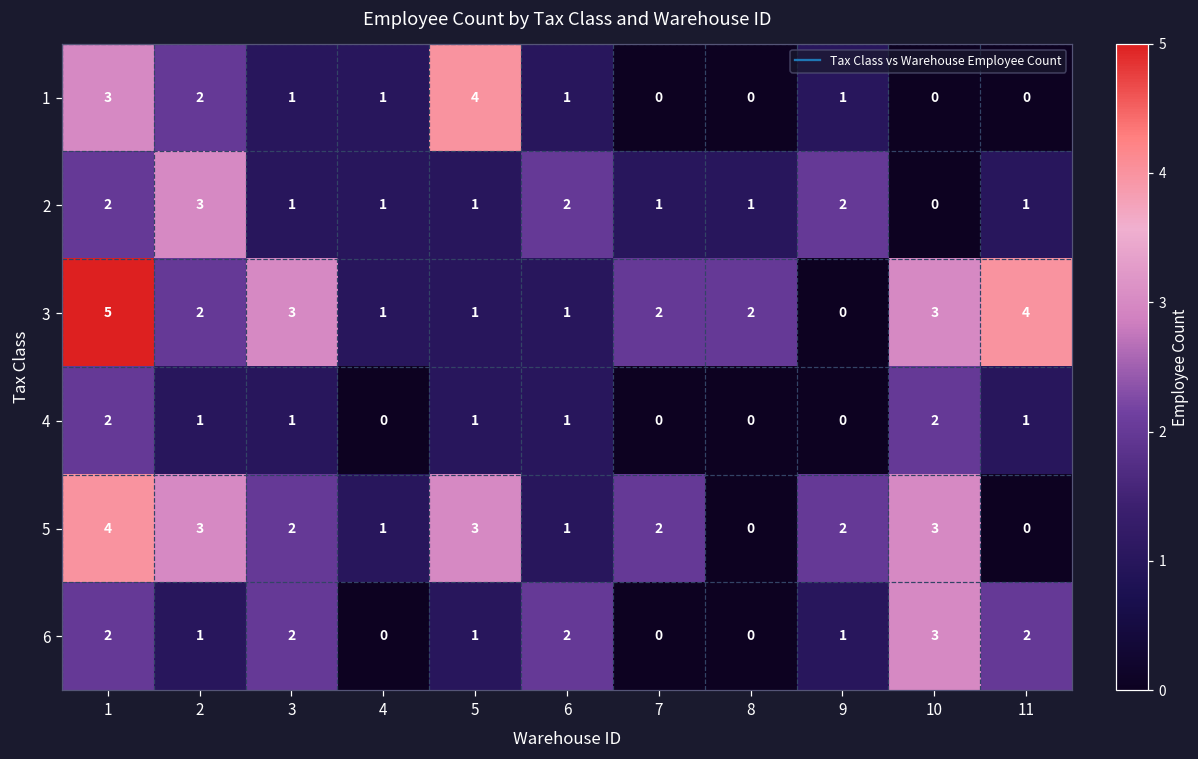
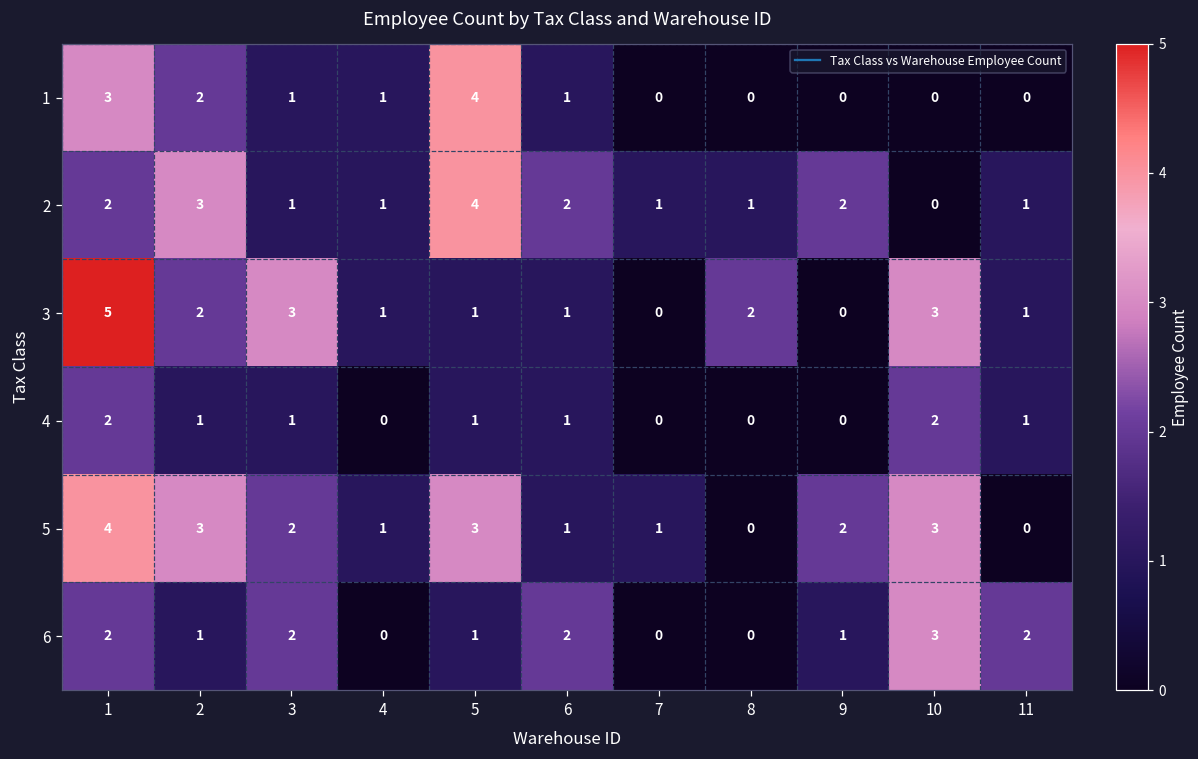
  {
    "1": {
      "1": 3,
      "2": 2,
      "3": 1,
      "4": 1,
      "5": 4,
      "6": 1,
      "7": 0,
      "8": 0,
-     "9": 1,
+     "9": 0,
      "10": 0,
      "11": 0
    },
    "2": {
      "1": 2,
      "2": 3,
      "3": 1,
      "4": 1,
-     "5": 1,
+     "5": 4,
      "6": 2,
      "7": 1,
      "8": 1,
      "9": 2,
      "10": 0,
      "11": 1
    },
    "3": {
      "1": 5,
      "2": 2,
      "3": 3,
      "4": 1,
      "5": 1,
      "6": 1,
-     "7": 2,
+     "7": 0,
      "8": 2,
      "9": 0,
      "10": 3,
-     "11": 4
+     "11": 1
    },
    "4": {
      "1": 2,
      "2": 1,
      "3": 1,
      "4": 0,
      "5": 1,
      "6": 1,
      "7": 0,
      "8": 0,
      "9": 0,
      "10": 2,
      "11": 1
    },
    "5": {
      "1": 4,
      "2": 3,
      "3": 2,
      "4": 1,
      "5": 3,
      "6": 1,
-     "7": 2,
+     "7": 1,
      "8": 0,
      "9": 2,
      "10": 3,
      "11": 0
    },
    "6": {
      "1": 2,
      "2": 1,
      "3": 2,
      "4": 0,
      "5": 1,
      "6": 2,
      "7": 0,
      "8": 0,
      "9": 1,
      "10": 3,
      "11": 2
    }
  }
